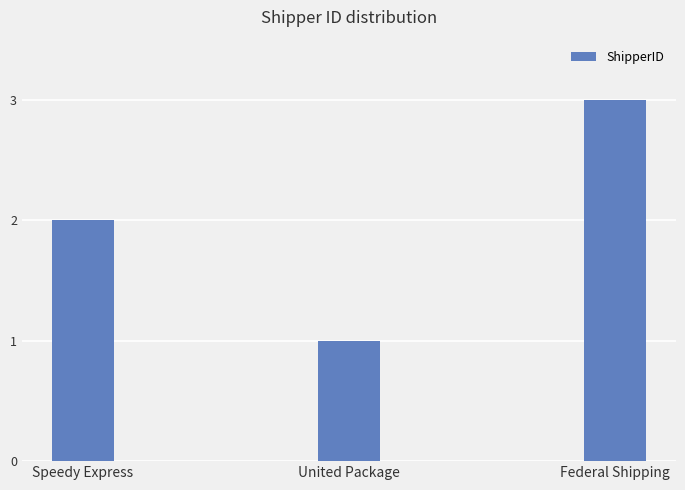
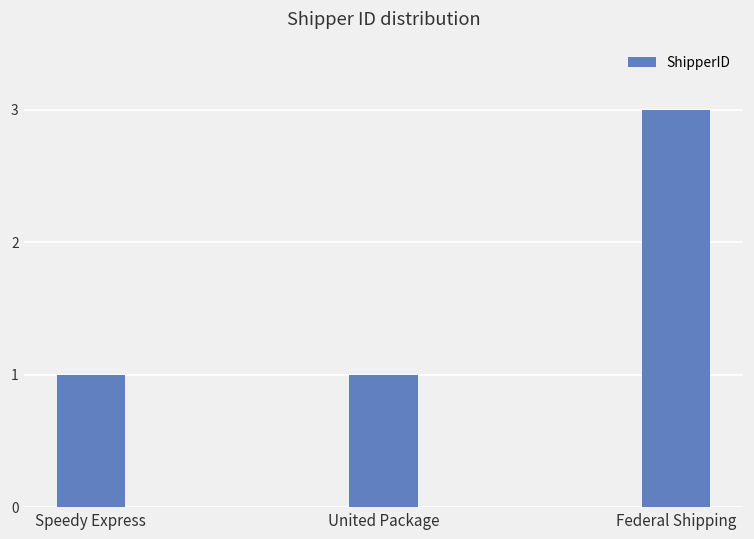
  {
-   "Speedy Express": 2,
+   "Speedy Express": 1,
    "United Package": 1,
    "Federal Shipping": 3
  }
